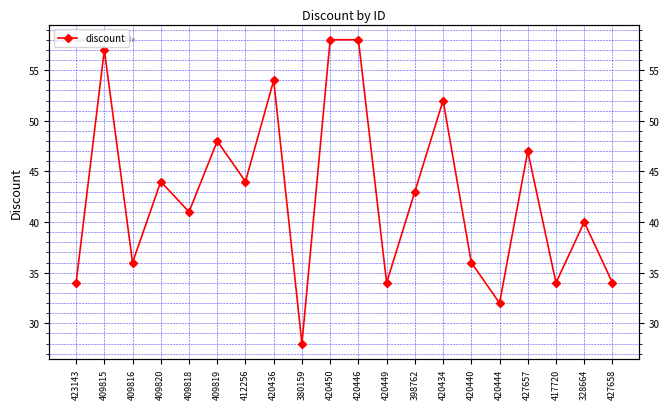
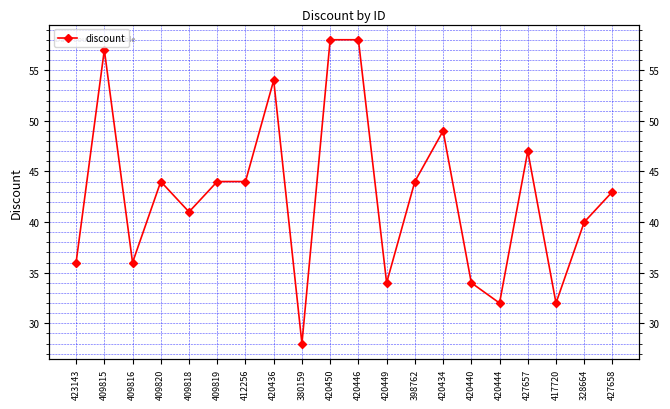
  {
-   "423143": 34,
+   "423143": 36,
    "409815": 57,
    "409816": 36,
    "409820": 44,
    "409818": 41,
-   "409819": 48,
+   "409819": 44,
    "412256": 44,
    "420436": 54,
    "380159": 28,
    "420450": 58,
    "420446": 58,
    "420449": 34,
-   "398762": 43,
-   "420434": 52,
-   "420440": 36,
+   "398762": 44,
+   "420434": 49,
+   "420440": 34,
    "420444": 32,
    "427657": 47,
-   "417720": 34,
+   "417720": 32,
    "328664": 40,
-   "427658": 34
+   "427658": 43
  }
